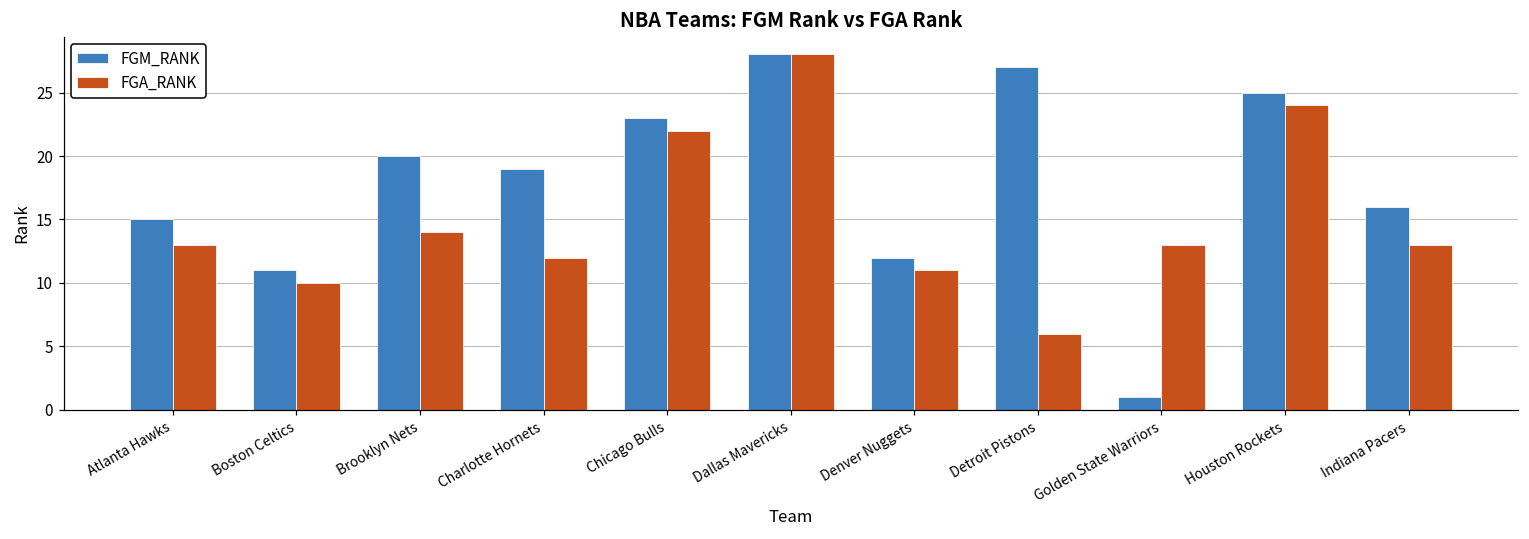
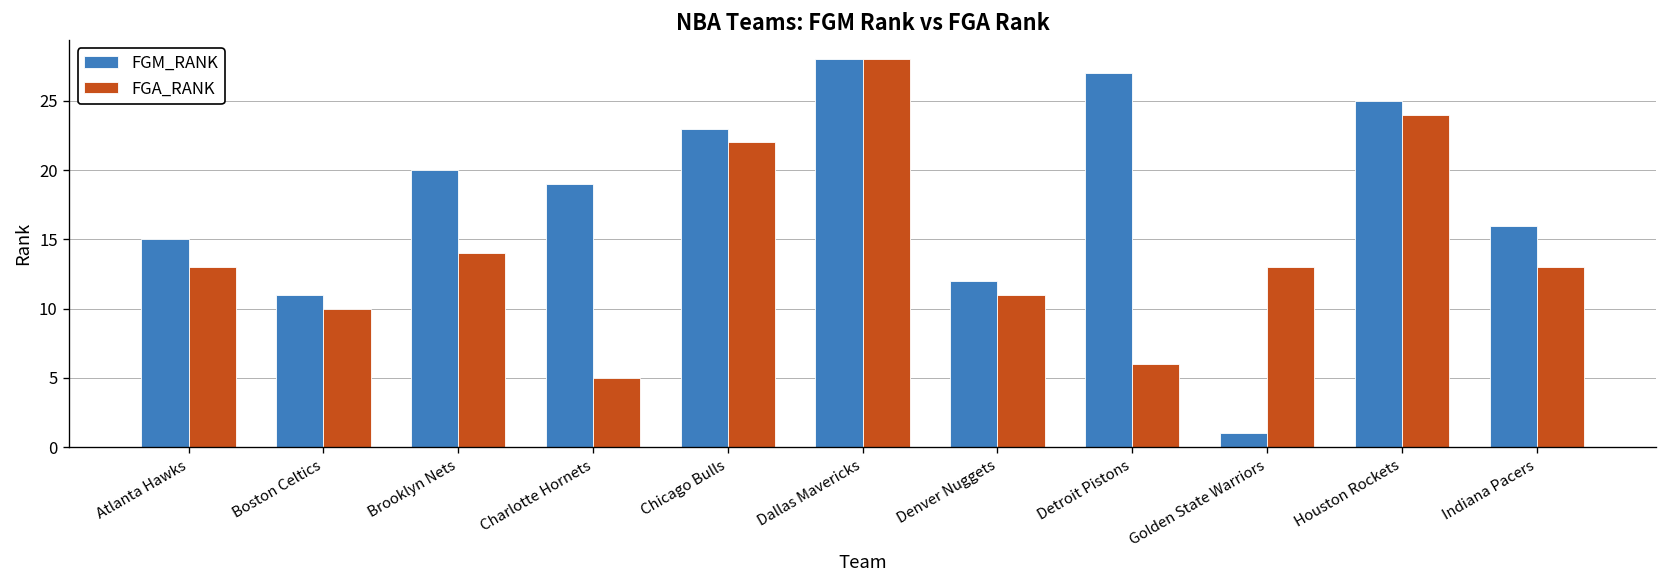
  {
    "FGM_RANK": {
      "Atlanta Hawks": 15,
      "Boston Celtics": 11,
      "Brooklyn Nets": 20,
      "Charlotte Hornets": 19,
      "Chicago Bulls": 23,
      "Dallas Mavericks": 28,
      "Denver Nuggets": 12,
      "Detroit Pistons": 27,
      "Golden State Warriors": 1,
      "Houston Rockets": 25,
      "Indiana Pacers": 16
    },
    "FGA_RANK": {
      "Atlanta Hawks": 13,
      "Boston Celtics": 10,
      "Brooklyn Nets": 14,
-     "Charlotte Hornets": 12,
+     "Charlotte Hornets": 5,
      "Chicago Bulls": 22,
      "Dallas Mavericks": 28,
      "Denver Nuggets": 11,
      "Detroit Pistons": 6,
      "Golden State Warriors": 13,
      "Houston Rockets": 24,
      "Indiana Pacers": 13
    }
  }
